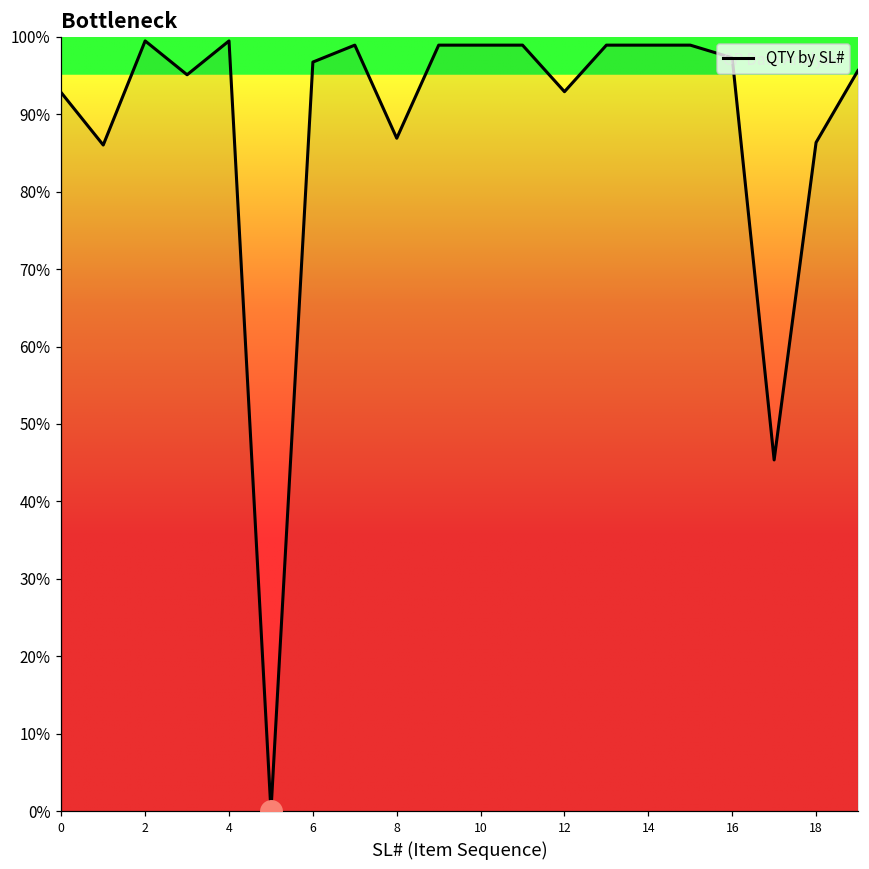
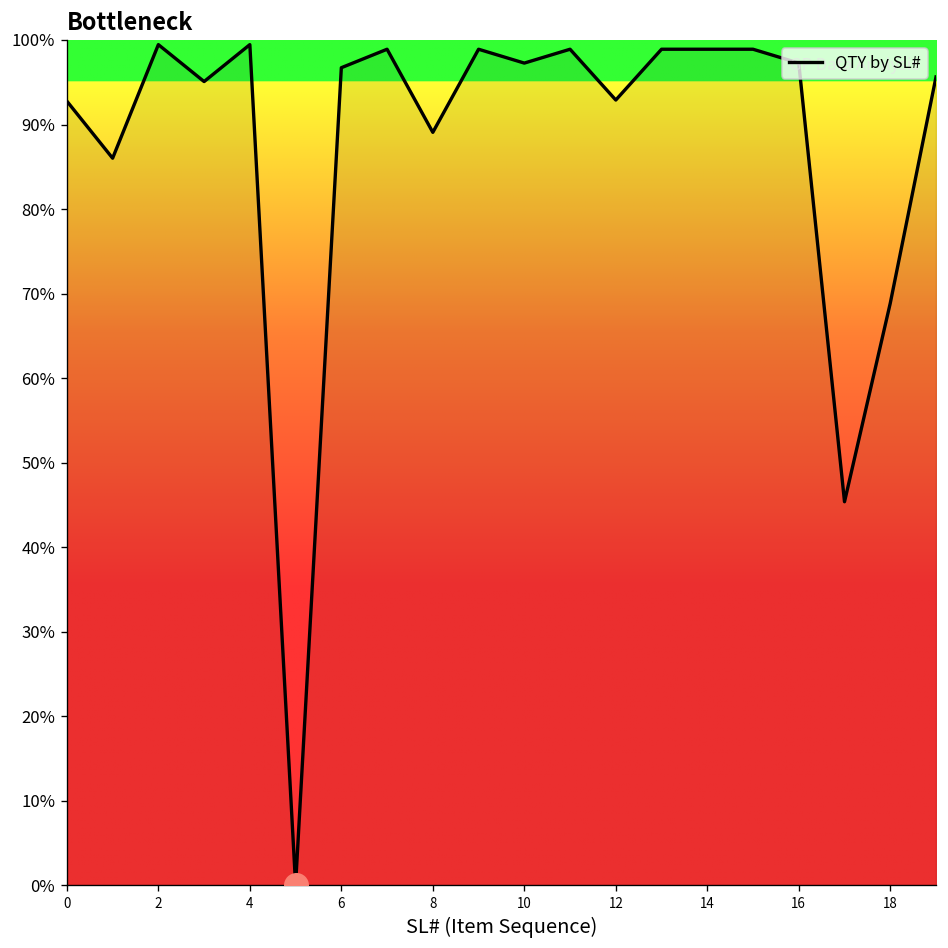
  {
    "QTY by SL#": {
      "0": "93%",
      "4": "99%",
-     "8": "87%",
-     "10": "99%",
+     "8": "89%",
+     "10": "97%",
      "12": "93%",
      "14": "99%",
-     "18": "86%"
+     "18": "69%"
    }
  }
